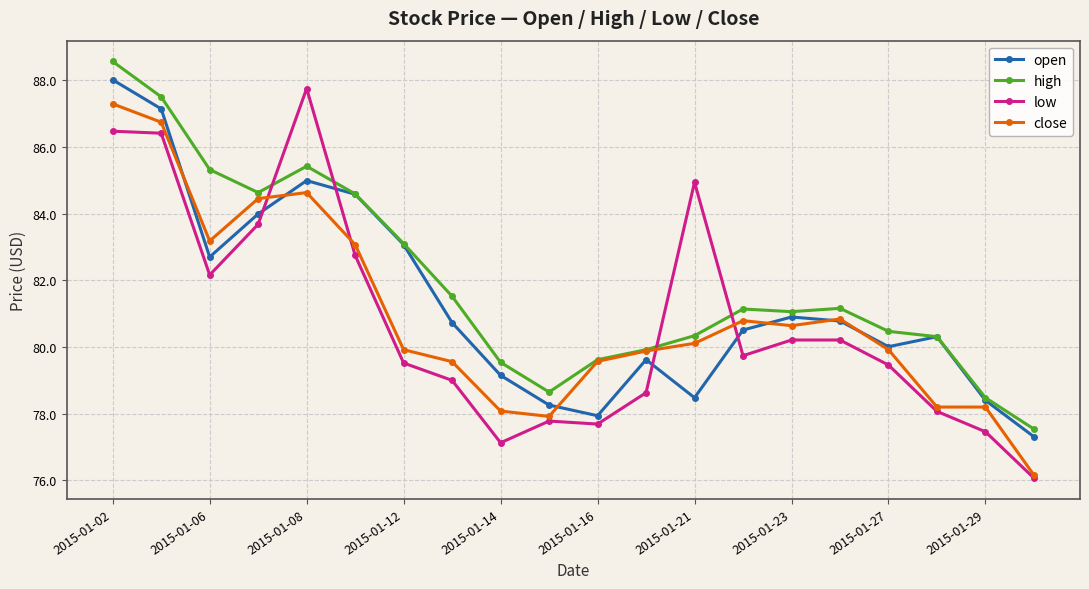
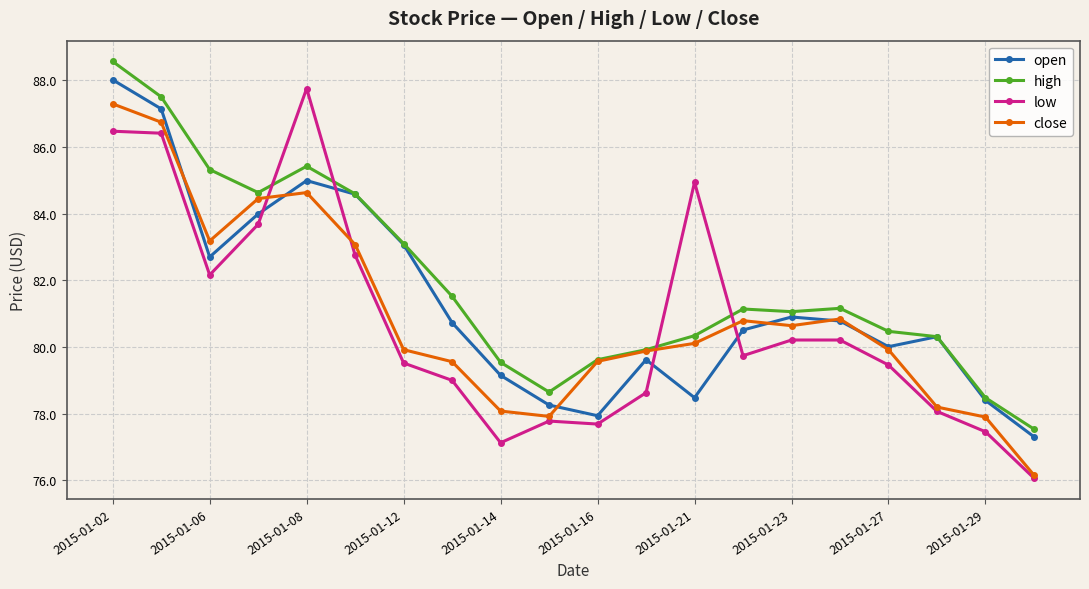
  {
    "open": {
      "2015-01-02": 88.0,
      "2015-01-06": 82.7,
      "2015-01-08": 85.0,
      "2015-01-14": 79.2,
      "2015-01-16": 77.9,
      "2015-01-21": 78.5,
      "2015-01-23": 80.9,
      "2015-01-27": 80.0,
      "2015-01-29": 78.4
    },
    "high": {
      "2015-01-02": 88.6,
      "2015-01-06": 85.3,
      "2015-01-08": 85.4,
      "2015-01-14": 79.5,
      "2015-01-21": 80.3,
      "2015-01-23": 81.1,
      "2015-01-27": 80.5,
      "2015-01-29": 78.5
    },
    "low": {
      "2015-01-02": 86.5,
      "2015-01-06": 82.2,
      "2015-01-08": 87.8,
      "2015-01-12": 79.5,
      "2015-01-14": 77.1,
      "2015-01-16": 77.7,
      "2015-01-21": 84.9,
      "2015-01-23": 80.2,
      "2015-01-27": 79.5,
      "2015-01-29": 77.5
    },
    "close": {
      "2015-01-02": 87.3,
      "2015-01-06": 83.2,
      "2015-01-08": 84.6,
      "2015-01-12": 79.9,
      "2015-01-14": 78.1,
      "2015-01-21": 80.1,
      "2015-01-23": 80.6,
      "2015-01-27": 79.9,
-     "2015-01-29": 78.2
+     "2015-01-29": 77.9
    }
  }
